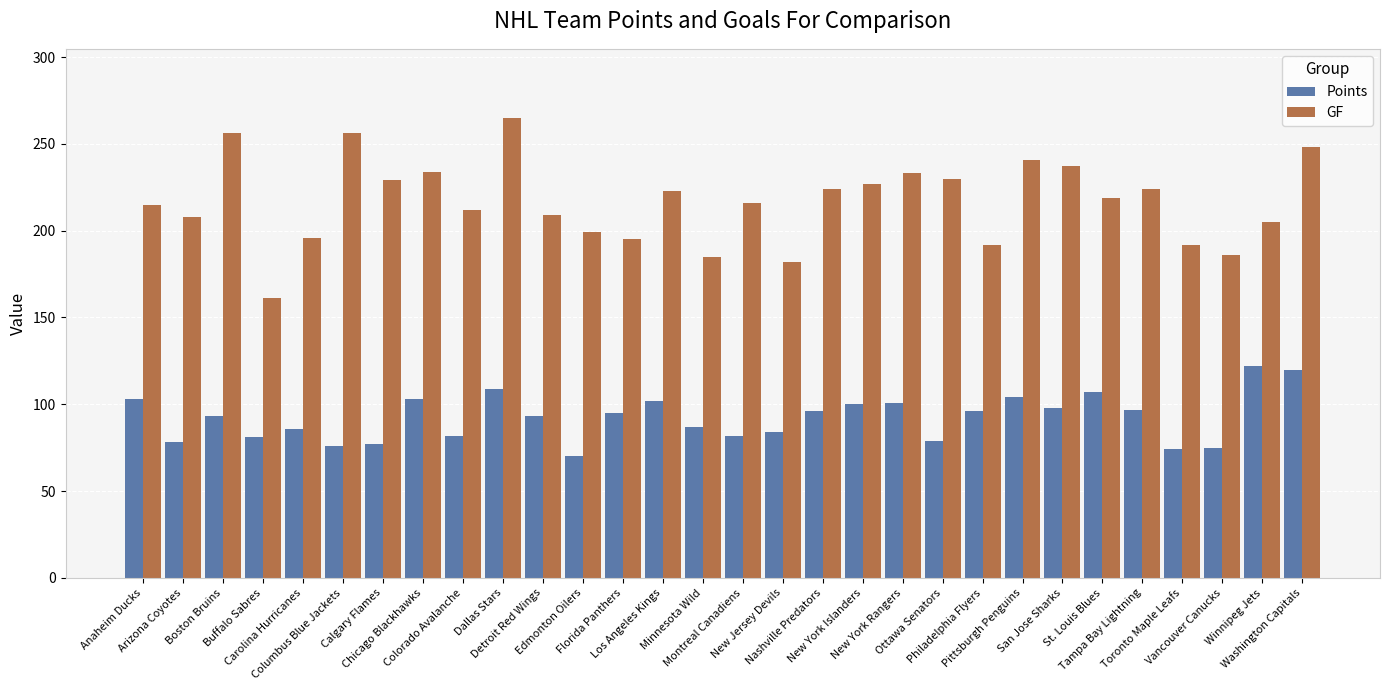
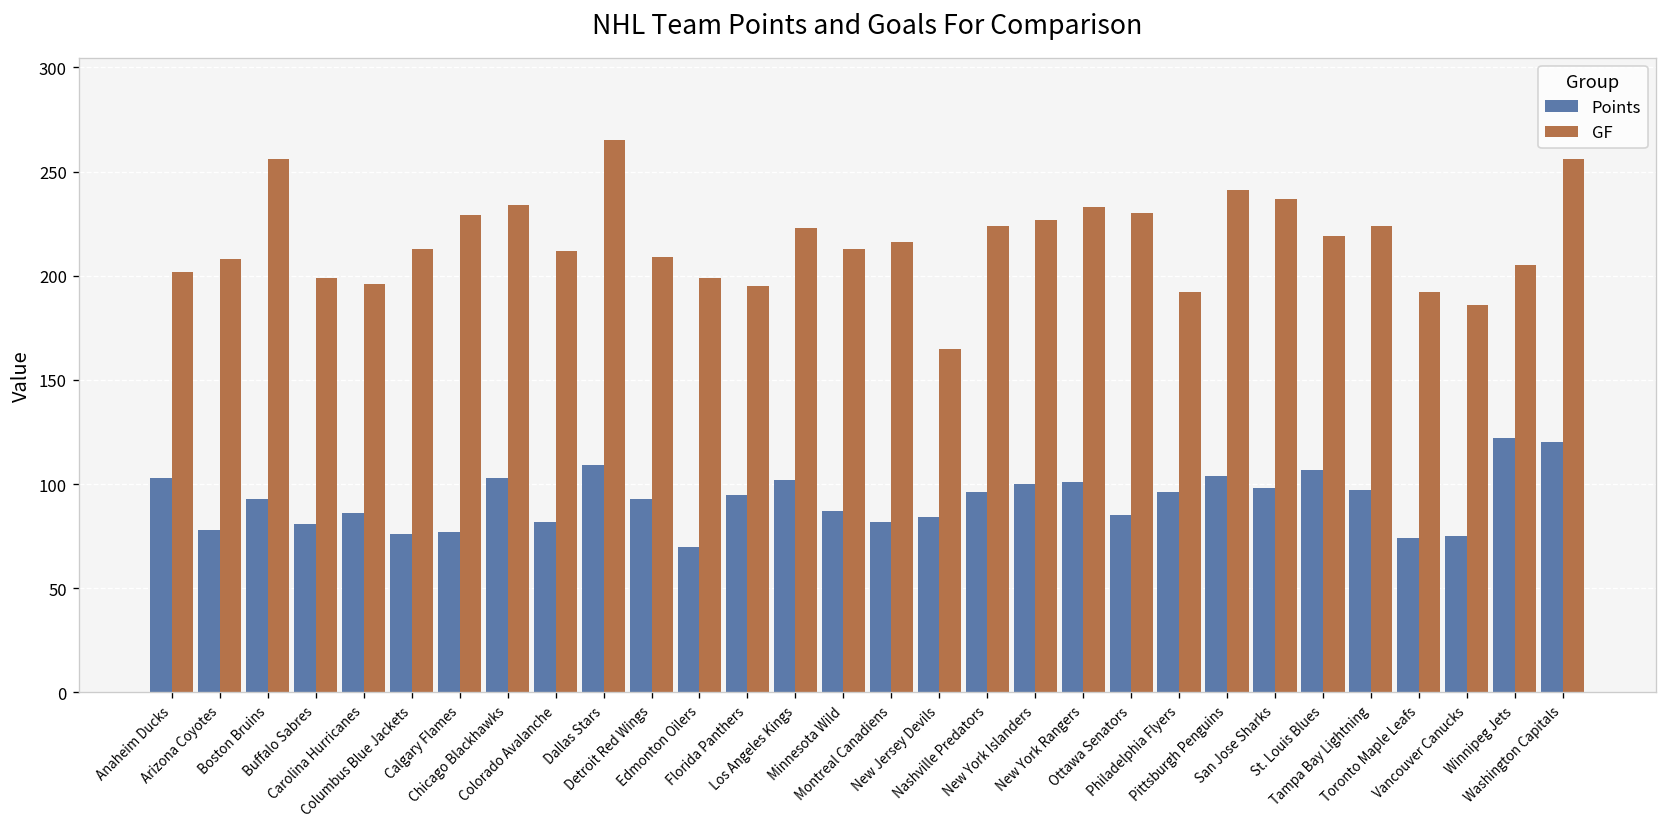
  {
    "Points": {
      "Anaheim Ducks": 103,
      "Arizona Coyotes": 78,
      "Boston Bruins": 93,
      "Buffalo Sabres": 81,
      "Carolina Hurricanes": 86,
      "Columbus Blue Jackets": 76,
      "Calgary Flames": 77,
      "Chicago Blackhawks": 103,
      "Colorado Avalanche": 82,
      "Dallas Stars": 109,
      "Detroit Red Wings": 93,
      "Edmonton Oilers": 70,
      "Florida Panthers": 95,
      "Los Angeles Kings": 102,
      "Minnesota Wild": 87,
      "Montreal Canadiens": 82,
      "New Jersey Devils": 84,
      "Nashville Predators": 96,
      "New York Islanders": 100,
      "New York Rangers": 101,
-     "Ottawa Senators": 79,
+     "Ottawa Senators": 85,
      "Philadelphia Flyers": 96,
      "Pittsburgh Penguins": 104,
      "San Jose Sharks": 98,
      "St. Louis Blues": 107,
      "Tampa Bay Lightning": 97,
      "Toronto Maple Leafs": 74,
      "Vancouver Canucks": 75,
      "Winnipeg Jets": 122,
      "Washington Capitals": 120
    },
    "GF": {
-     "Anaheim Ducks": 215,
+     "Anaheim Ducks": 202,
      "Arizona Coyotes": 208,
      "Boston Bruins": 256,
-     "Buffalo Sabres": 161,
+     "Buffalo Sabres": 199,
      "Carolina Hurricanes": 196,
-     "Columbus Blue Jackets": 256,
+     "Columbus Blue Jackets": 213,
      "Calgary Flames": 229,
      "Chicago Blackhawks": 234,
      "Colorado Avalanche": 212,
      "Dallas Stars": 265,
      "Detroit Red Wings": 209,
      "Edmonton Oilers": 199,
      "Florida Panthers": 195,
      "Los Angeles Kings": 223,
-     "Minnesota Wild": 185,
+     "Minnesota Wild": 213,
      "Montreal Canadiens": 216,
-     "New Jersey Devils": 182,
+     "New Jersey Devils": 165,
      "Nashville Predators": 224,
      "New York Islanders": 227,
      "New York Rangers": 233,
      "Ottawa Senators": 230,
      "Philadelphia Flyers": 192,
      "Pittsburgh Penguins": 241,
      "San Jose Sharks": 237,
      "St. Louis Blues": 219,
      "Tampa Bay Lightning": 224,
      "Toronto Maple Leafs": 192,
      "Vancouver Canucks": 186,
      "Winnipeg Jets": 205,
-     "Washington Capitals": 248
+     "Washington Capitals": 256
    }
  }
